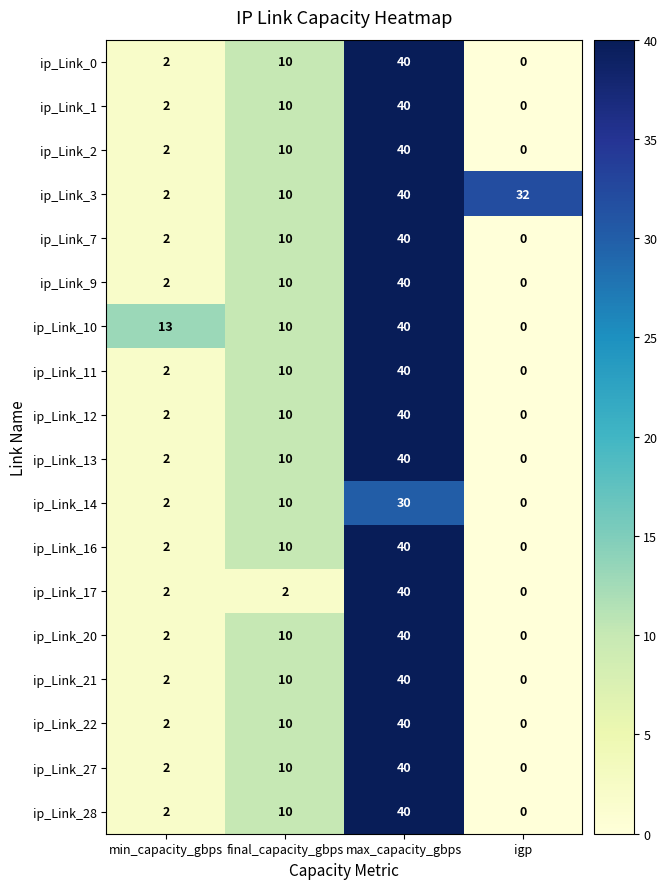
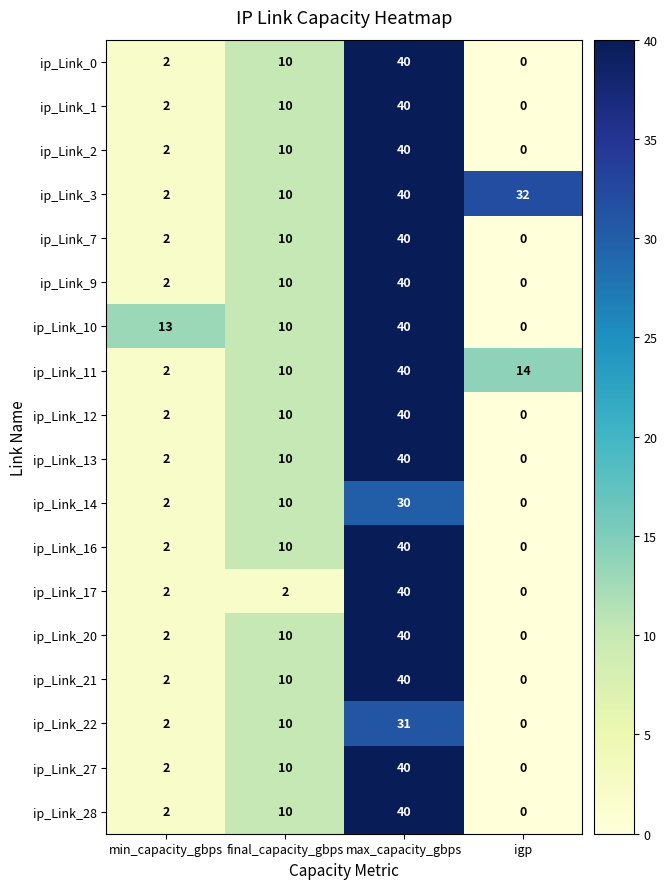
  {
    "ip_Link_0": {
      "min_capacity_gbps": 2,
      "final_capacity_gbps": 10,
      "max_capacity_gbps": 40,
      "igp": 0
    },
    "ip_Link_1": {
      "min_capacity_gbps": 2,
      "final_capacity_gbps": 10,
      "max_capacity_gbps": 40,
      "igp": 0
    },
    "ip_Link_2": {
      "min_capacity_gbps": 2,
      "final_capacity_gbps": 10,
      "max_capacity_gbps": 40,
      "igp": 0
    },
    "ip_Link_3": {
      "min_capacity_gbps": 2,
      "final_capacity_gbps": 10,
      "max_capacity_gbps": 40,
      "igp": 32
    },
    "ip_Link_7": {
      "min_capacity_gbps": 2,
      "final_capacity_gbps": 10,
      "max_capacity_gbps": 40,
      "igp": 0
    },
    "ip_Link_9": {
      "min_capacity_gbps": 2,
      "final_capacity_gbps": 10,
      "max_capacity_gbps": 40,
      "igp": 0
    },
    "ip_Link_10": {
      "min_capacity_gbps": 13,
      "final_capacity_gbps": 10,
      "max_capacity_gbps": 40,
      "igp": 0
    },
    "ip_Link_11": {
      "min_capacity_gbps": 2,
      "final_capacity_gbps": 10,
      "max_capacity_gbps": 40,
-     "igp": 0
+     "igp": 14
    },
    "ip_Link_12": {
      "min_capacity_gbps": 2,
      "final_capacity_gbps": 10,
      "max_capacity_gbps": 40,
      "igp": 0
    },
    "ip_Link_13": {
      "min_capacity_gbps": 2,
      "final_capacity_gbps": 10,
      "max_capacity_gbps": 40,
      "igp": 0
    },
    "ip_Link_14": {
      "min_capacity_gbps": 2,
      "final_capacity_gbps": 10,
      "max_capacity_gbps": 30,
      "igp": 0
    },
    "ip_Link_16": {
      "min_capacity_gbps": 2,
      "final_capacity_gbps": 10,
      "max_capacity_gbps": 40,
      "igp": 0
    },
    "ip_Link_17": {
      "min_capacity_gbps": 2,
      "final_capacity_gbps": 2,
      "max_capacity_gbps": 40,
      "igp": 0
    },
    "ip_Link_20": {
      "min_capacity_gbps": 2,
      "final_capacity_gbps": 10,
      "max_capacity_gbps": 40,
      "igp": 0
    },
    "ip_Link_21": {
      "min_capacity_gbps": 2,
      "final_capacity_gbps": 10,
      "max_capacity_gbps": 40,
      "igp": 0
    },
    "ip_Link_22": {
      "min_capacity_gbps": 2,
      "final_capacity_gbps": 10,
-     "max_capacity_gbps": 40,
+     "max_capacity_gbps": 31,
      "igp": 0
    },
    "ip_Link_27": {
      "min_capacity_gbps": 2,
      "final_capacity_gbps": 10,
      "max_capacity_gbps": 40,
      "igp": 0
    },
    "ip_Link_28": {
      "min_capacity_gbps": 2,
      "final_capacity_gbps": 10,
      "max_capacity_gbps": 40,
      "igp": 0
    }
  }
